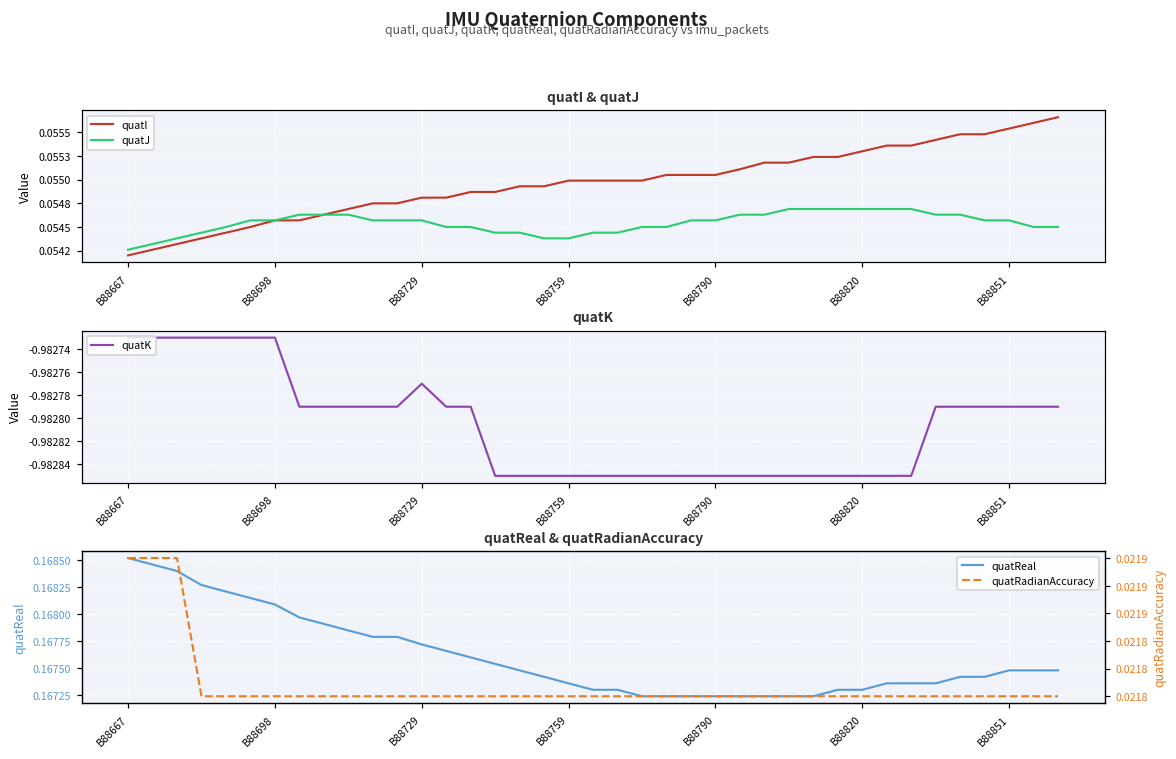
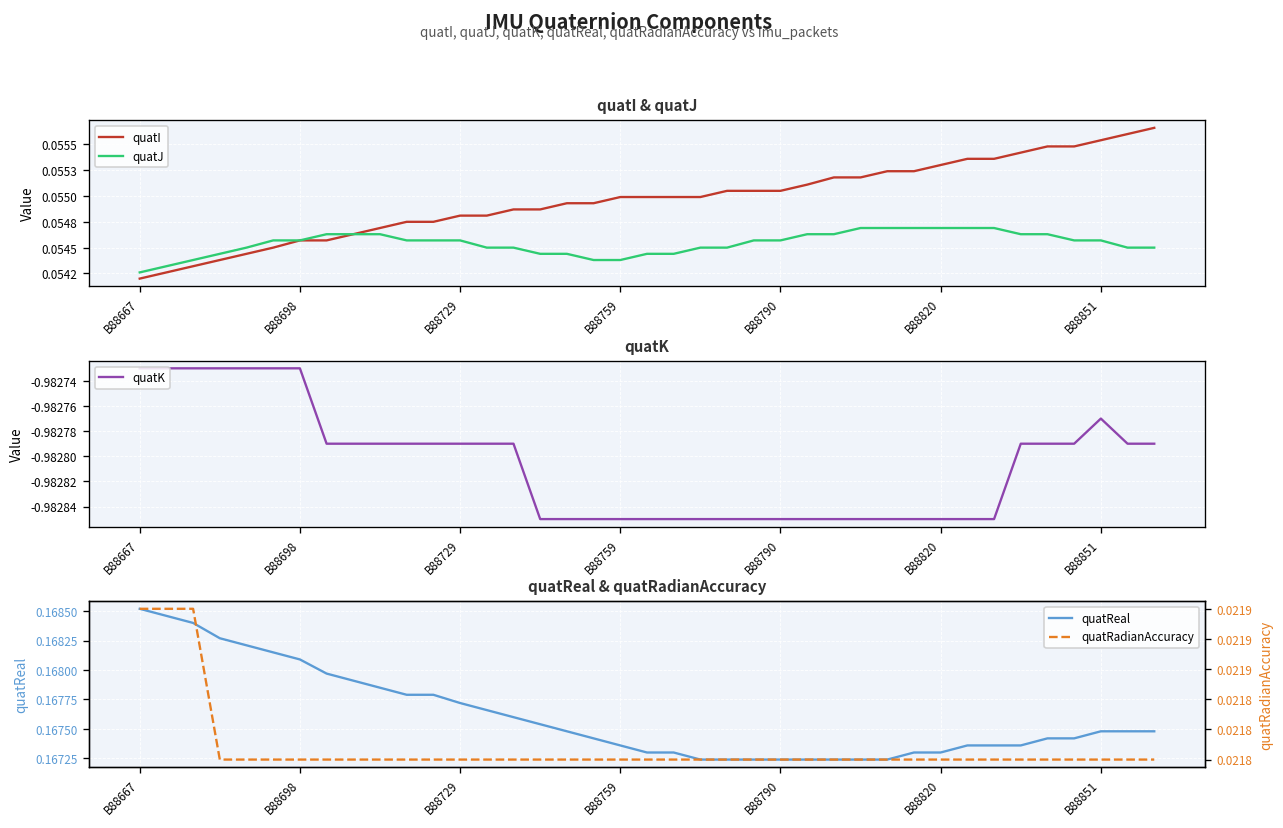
  {
    "quatK": {
      "B88698": -0.98273,
-     "B88729": -0.98277,
+     "B88729": -0.98279,
      "B88759": -0.98285,
      "B88790": -0.98285,
      "B88820": -0.98285,
-     "B88851": -0.98279
+     "B88851": -0.98277
    }
  }
